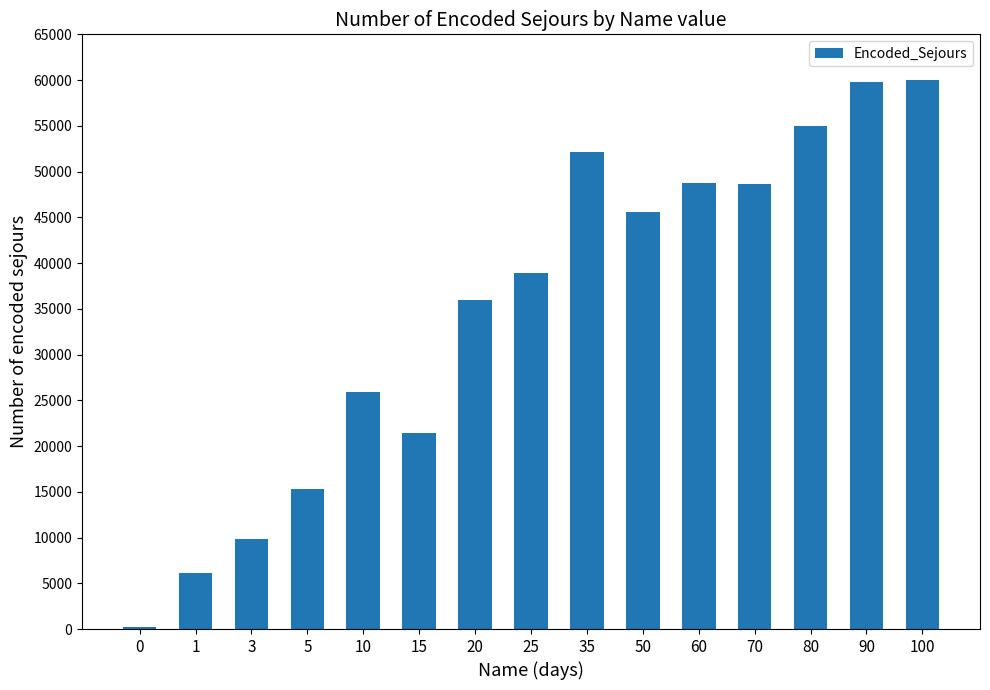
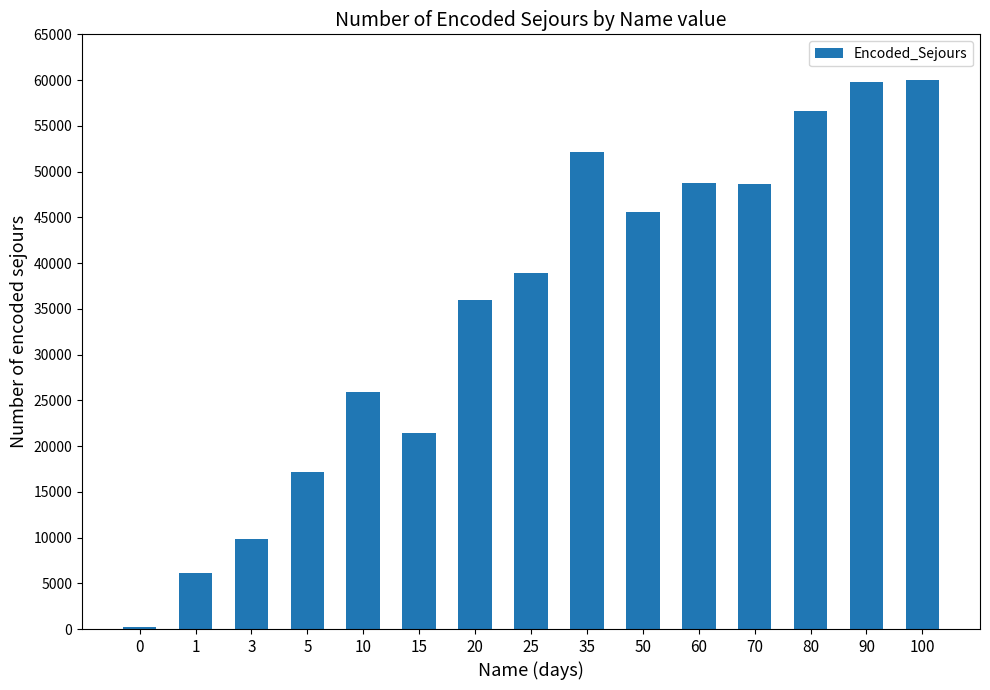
  {
    "1": 6000,
    "3": 10000,
-   "5": 15000,
+   "5": 17000,
    "10": 26000,
    "15": 21000,
    "20": 36000,
    "25": 39000,
    "35": 52000,
    "50": 46000,
    "60": 49000,
    "70": 49000,
-   "80": 55000,
+   "80": 57000,
    "90": 60000,
    "100": 60000
  }
